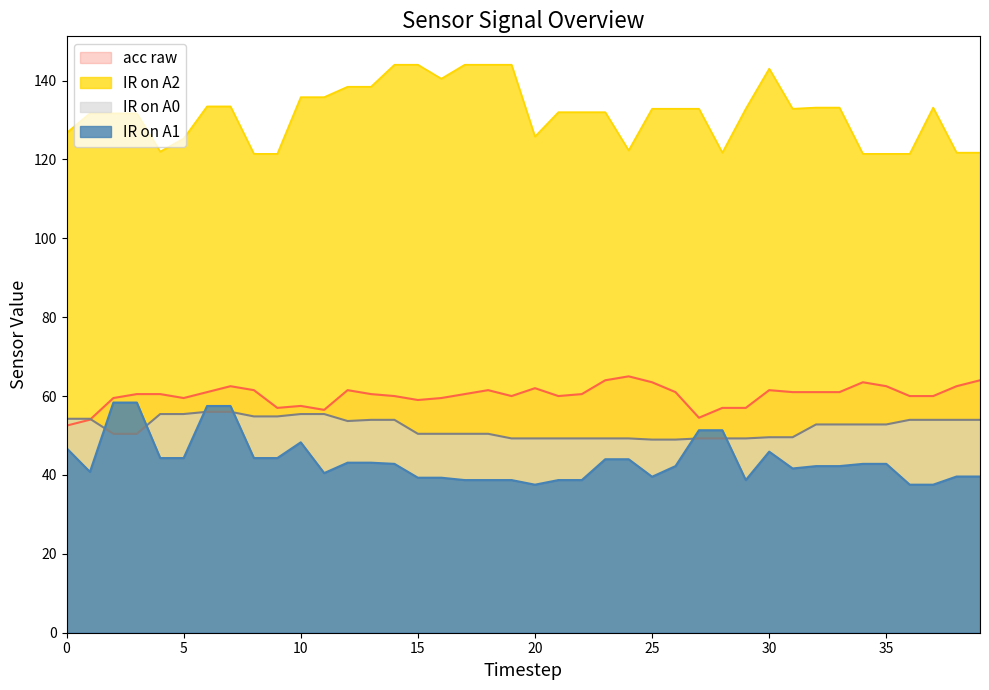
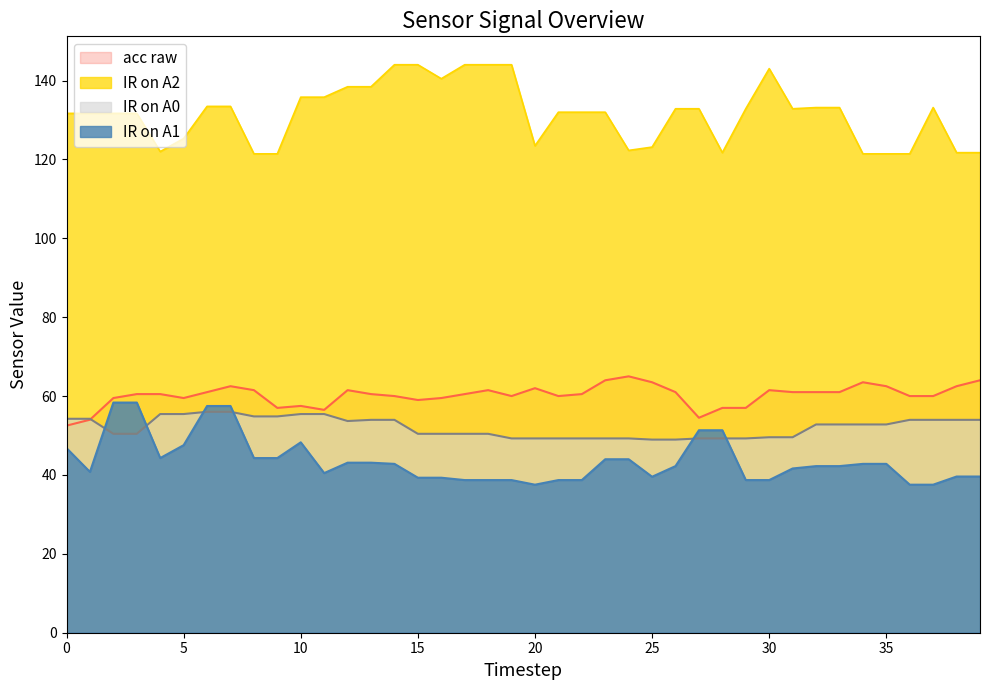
  {
    "IR on A2": {
-     "0": 127,
+     "0": 132,
      "10": 136,
      "15": 144,
-     "20": 126,
-     "25": 133,
+     "20": 123,
+     "25": 123,
      "30": 143,
      "35": 121
    },
    "IR on A1": {
      "0": 47,
-     "5": 44,
+     "5": 48,
      "10": 48,
      "15": 39,
      "20": 38,
      "25": 40,
-     "30": 46,
+     "30": 39,
      "35": 43
    }
  }
